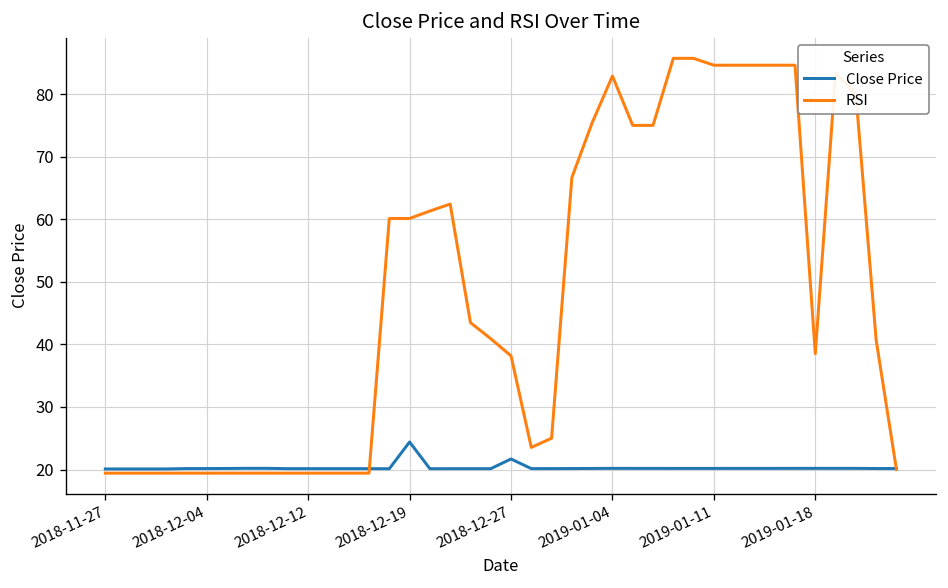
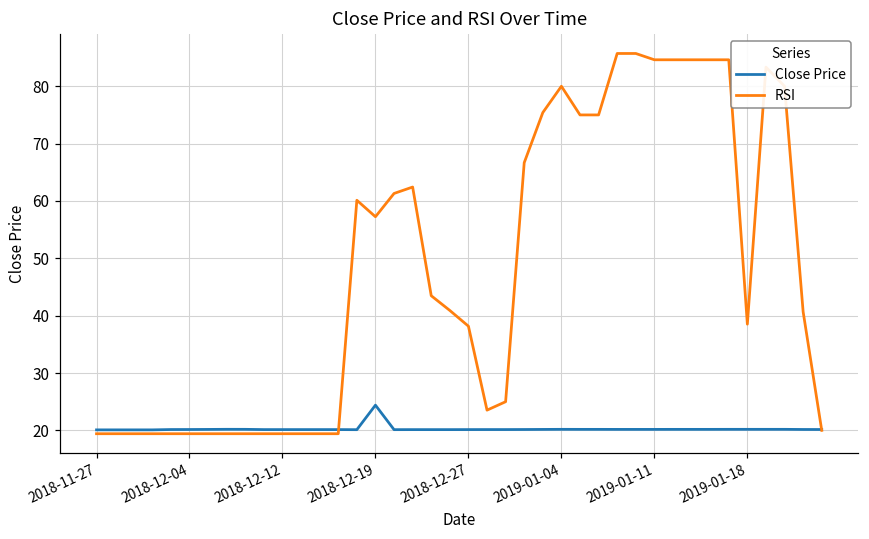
  {
    "Close Price": {
      "2018-11-27": 20,
      "2018-12-04": 20,
      "2018-12-12": 20,
      "2018-12-19": 24,
-     "2018-12-27": 22,
+     "2018-12-27": 20,
      "2019-01-04": 20,
      "2019-01-11": 20,
      "2019-01-18": 20
    },
    "RSI": {
      "2018-11-27": 19,
      "2018-12-04": 19,
      "2018-12-12": 19,
-     "2018-12-19": 60,
+     "2018-12-19": 57,
      "2018-12-27": 38,
-     "2019-01-04": 83,
+     "2019-01-04": 80,
      "2019-01-11": 85,
      "2019-01-18": 39
    }
  }
